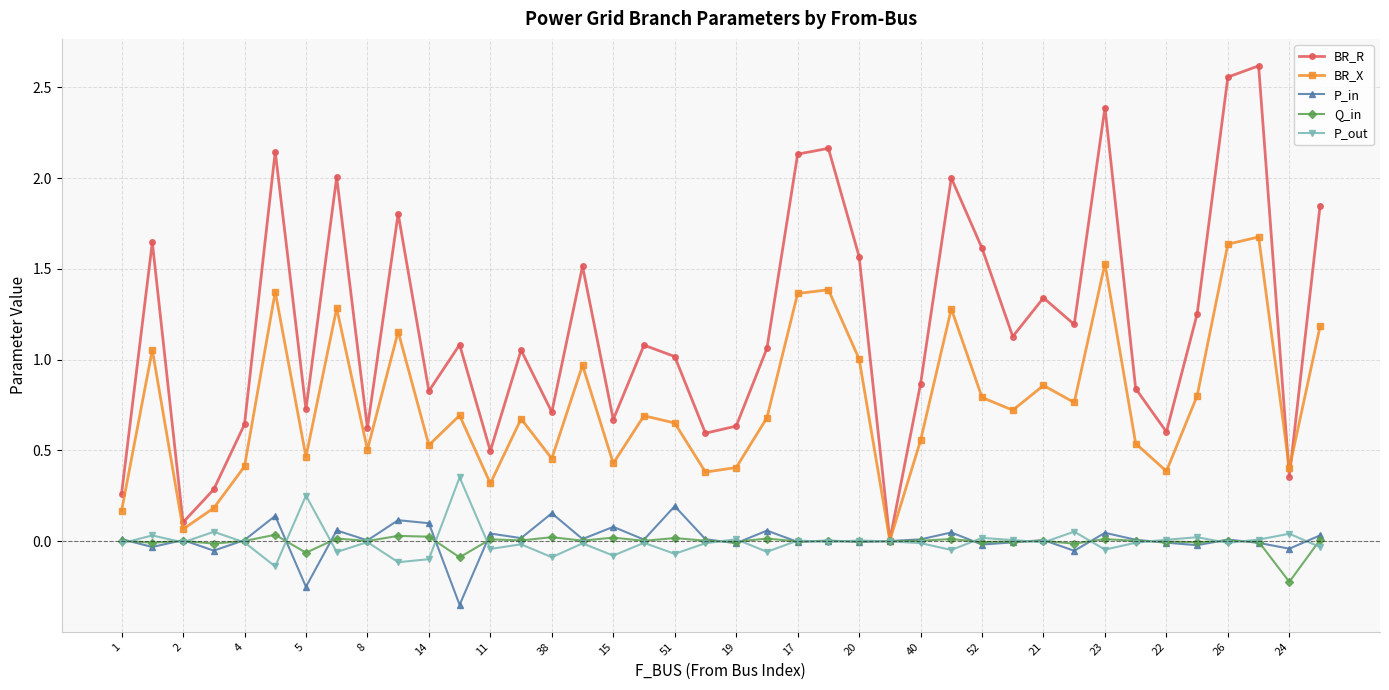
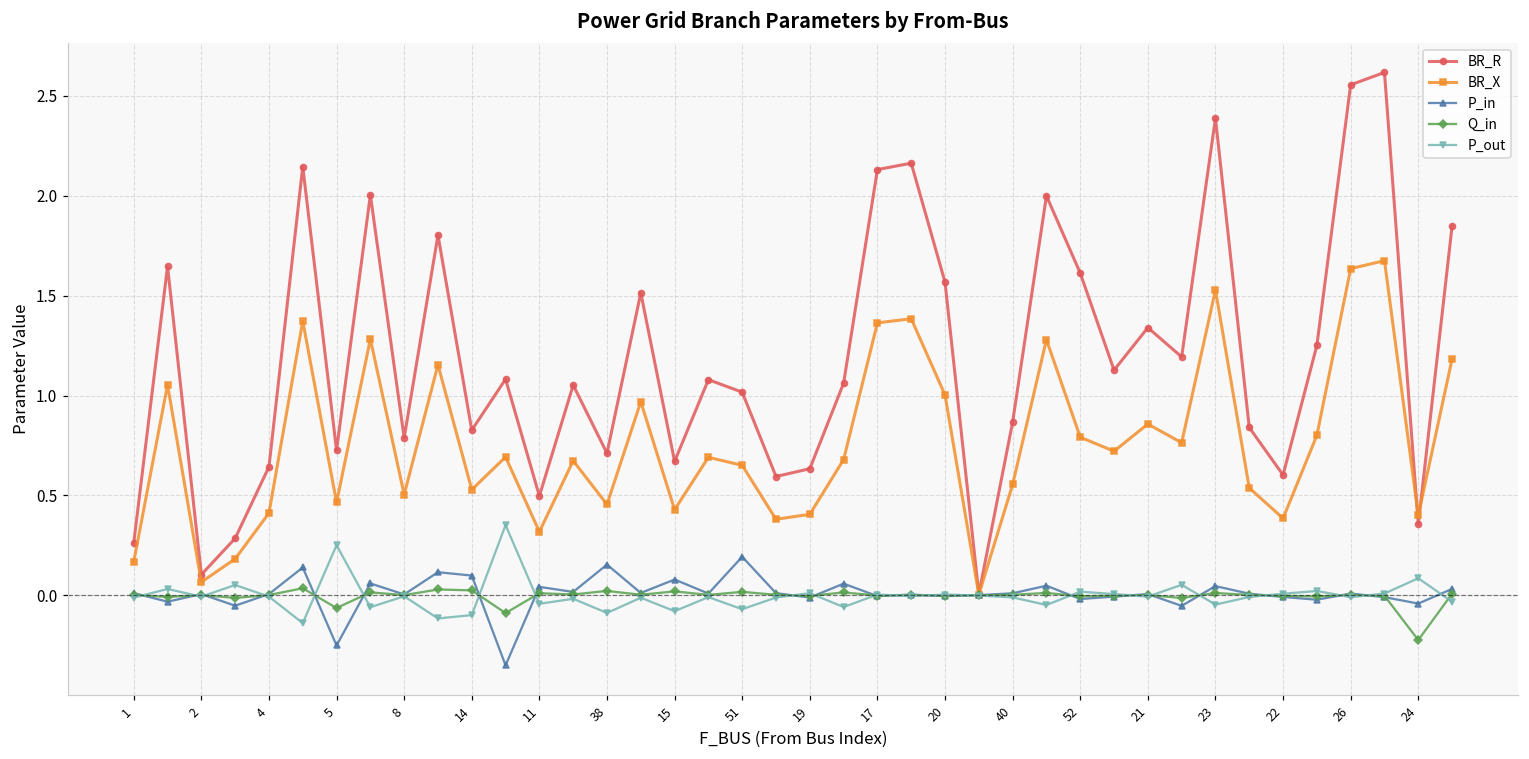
  {
    "BR_R": {
      "2": 0.10,
      "4": 0.64,
-     "8": 0.62,
+     "8": 0.79,
      "14": 0.83,
      "38": 0.71,
      "51": 1.02,
      "20": 1.57,
      "40": 0.87,
      "52": 1.61,
      "22": 0.60,
      "26": 2.56,
      "24": 0.36
    },
    "BR_X": {
      "2": 0.07,
      "4": 0.41,
      "8": 0.50,
      "14": 0.53,
      "38": 0.46,
      "51": 0.65,
      "20": 1.00,
      "40": 0.55,
      "52": 0.79,
      "22": 0.39,
      "26": 1.64,
      "24": 0.40
    },
    "P_in": {
      "14": 0.10,
      "38": 0.15,
      "51": 0.19,
      "24": -0.04
    },
    "Q_in": {
      "14": 0.02,
      "38": 0.02,
      "51": 0.02,
      "24": -0.22
    },
    "P_out": {
      "14": -0.10,
      "38": -0.09,
      "51": -0.07,
      "52": 0.02,
-     "24": 0.04
+     "24": 0.09
    }
  }
